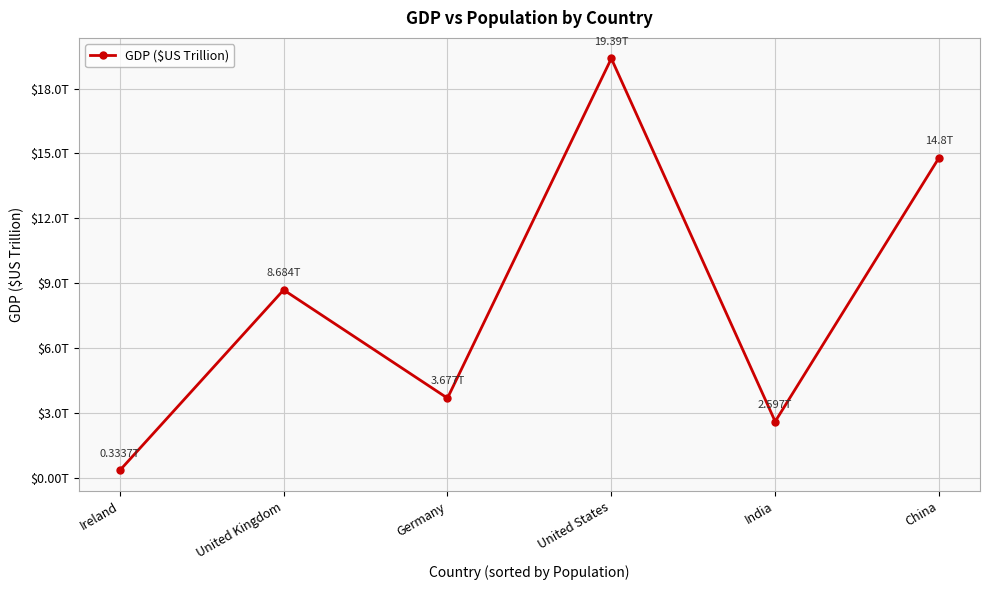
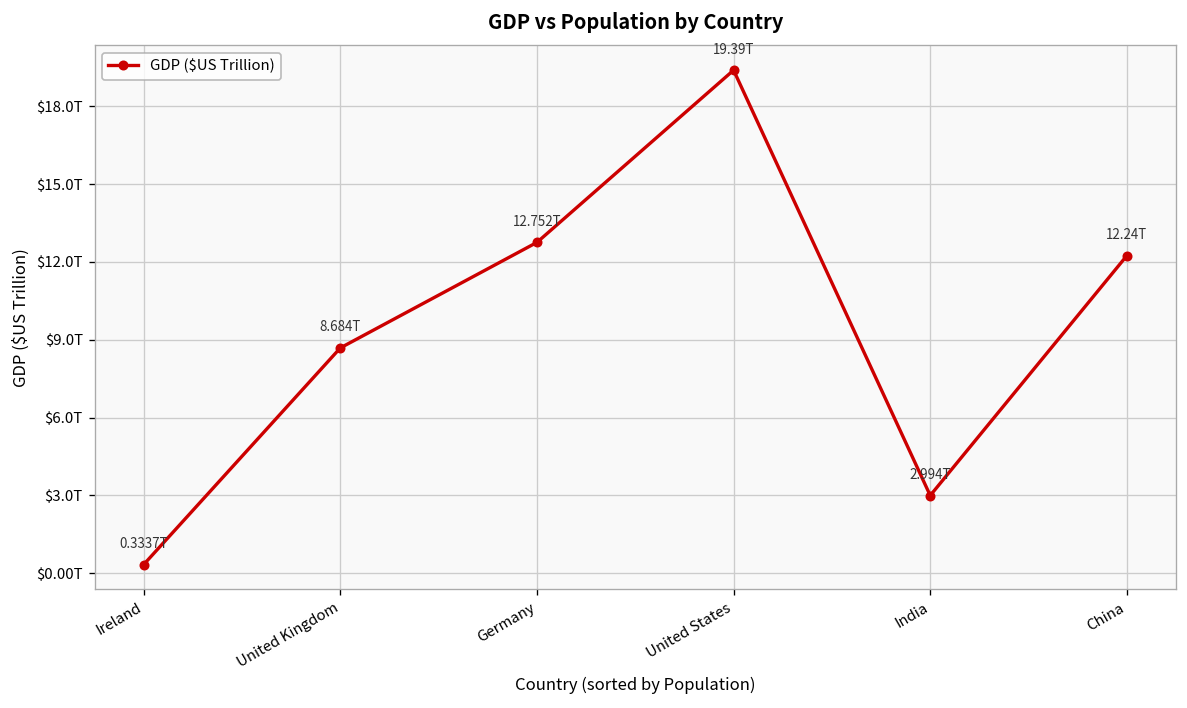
  {
    "Ireland": "0.3337T",
    "United Kingdom": "8.684T",
-   "Germany": "3.677T",
+   "Germany": "12.752T",
    "United States": "19.39T",
-   "India": "2.597T",
-   "China": "14.8T"
+   "India": "2.994T",
+   "China": "12.24T"
  }
